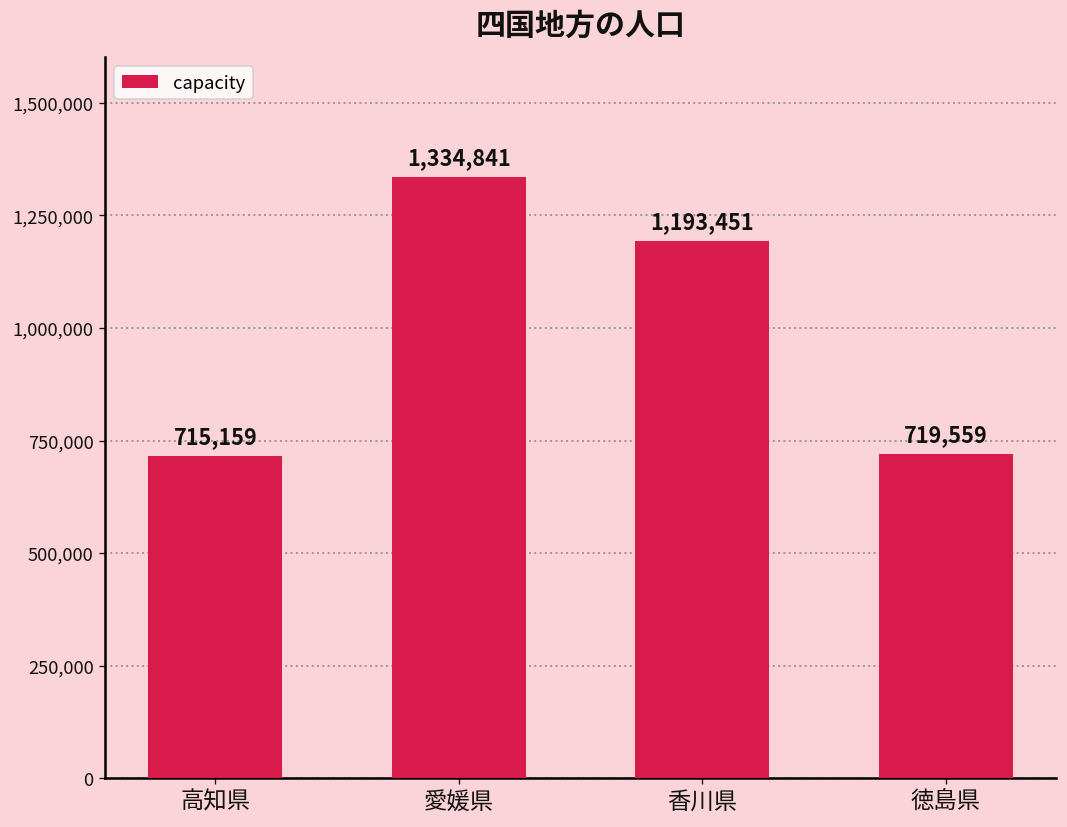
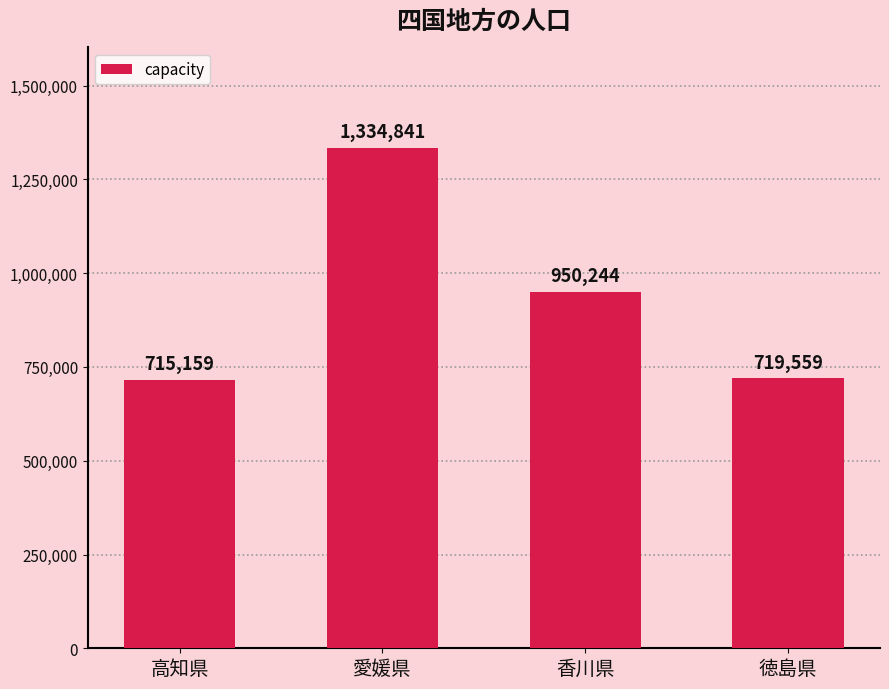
  {
    "高知県": "715,159",
    "愛媛県": "1,334,841",
-   "香川県": "1,193,451",
+   "香川県": "950,244",
    "徳島県": "719,559"
  }
